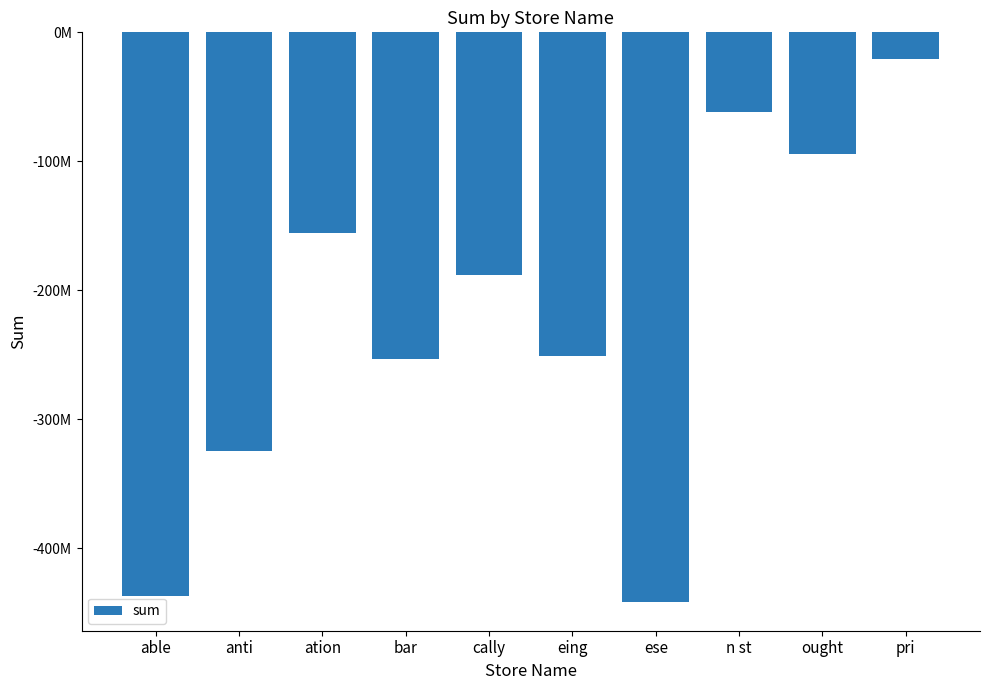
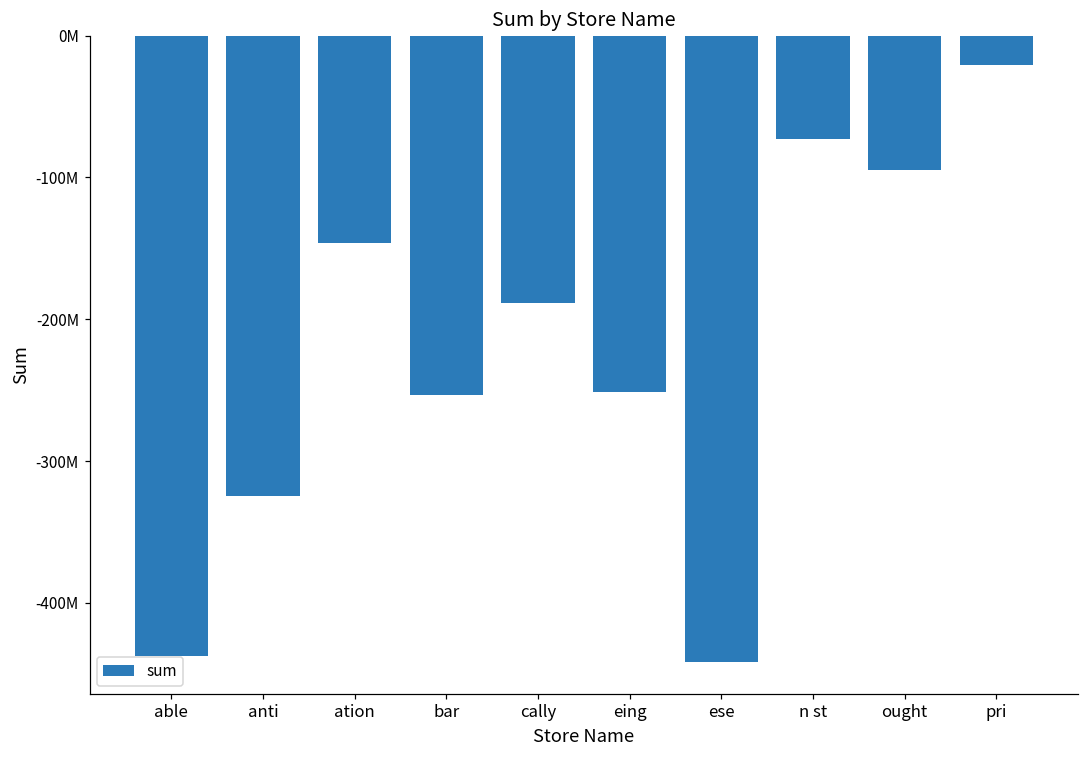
  {
    "able": -437000000,
    "anti": -325000000,
-   "ation": -155000000,
+   "ation": -146000000,
    "bar": -254000000,
    "cally": -188000000,
    "eing": -251000000,
    "ese": -442000000,
-   "n st": -61000000,
+   "n st": -73000000,
    "ought": -94000000,
    "pri": -21000000
  }
